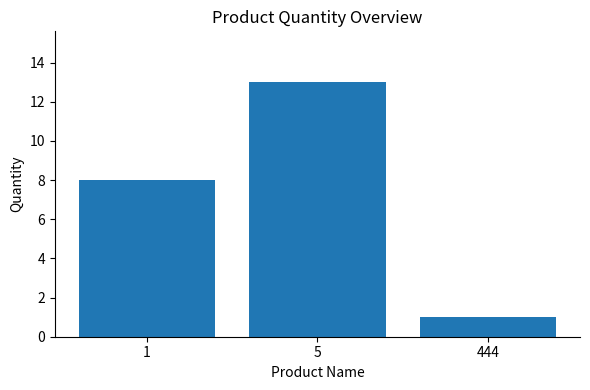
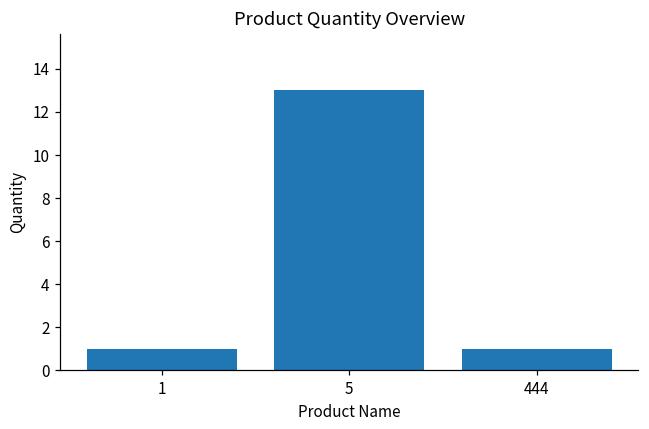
  {
-   "1": 8,
+   "1": 1,
    "5": 13,
    "444": 1
  }
